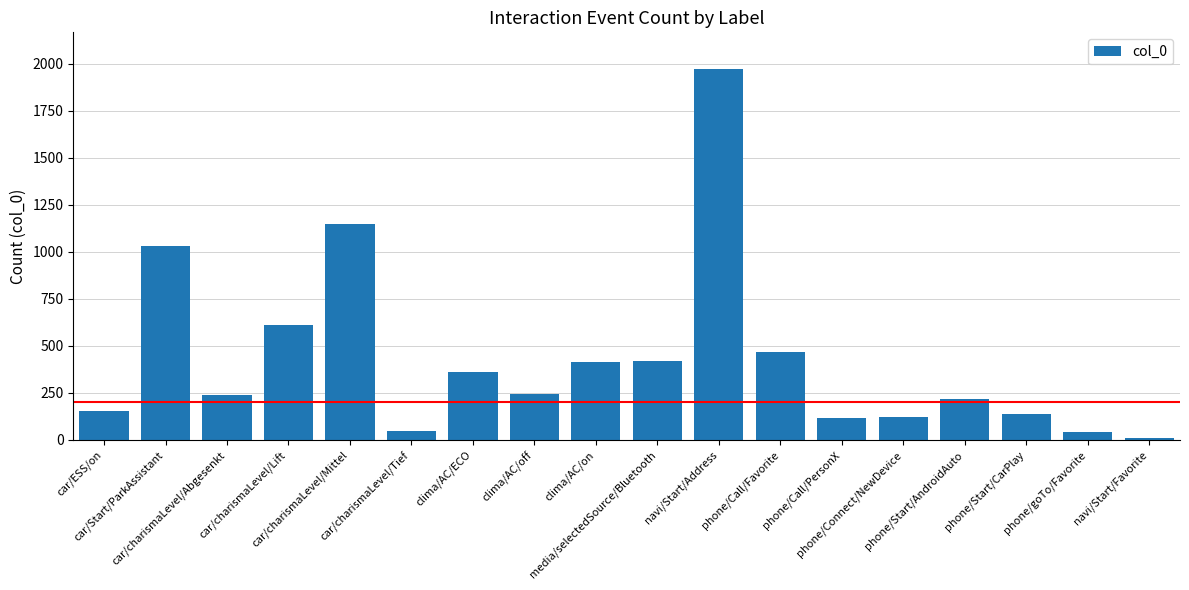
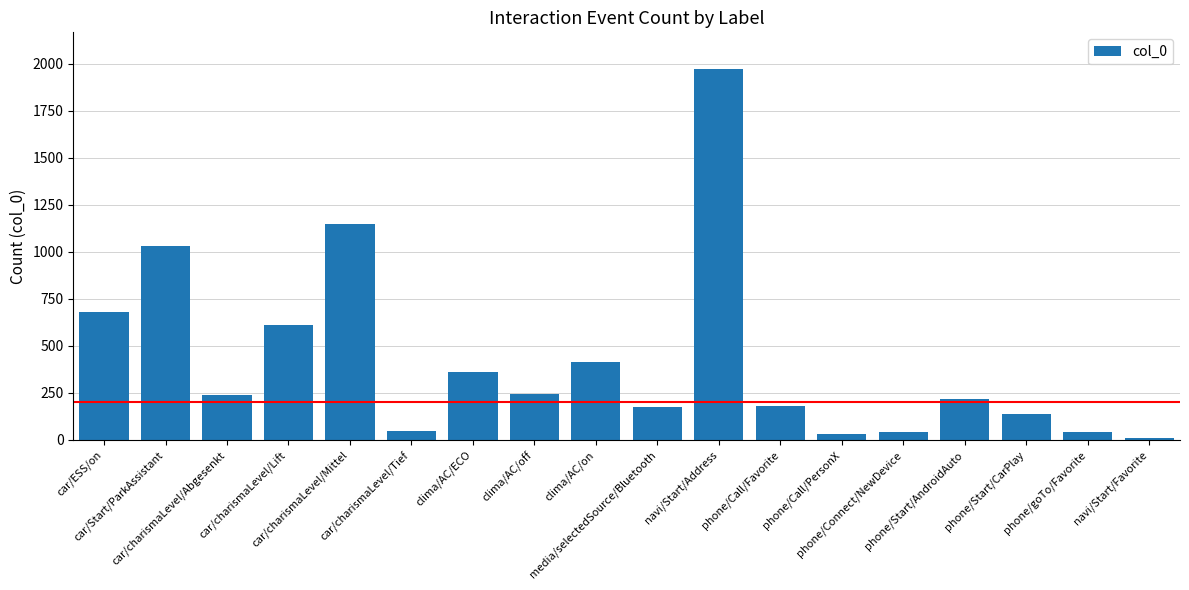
  {
-   "car/ESS/on": 160,
+   "car/ESS/on": 680,
    "car/Start/ParkAssistant": 1030,
    "car/charismaLevel/Abgesenkt": 240,
    "car/charismaLevel/Lift": 610,
    "car/charismaLevel/Mittel": 1150,
    "car/charismaLevel/Tief": 50,
    "clima/AC/ECO": 360,
    "clima/AC/off": 240,
    "clima/AC/on": 410,
-   "media/selectedSource/Bluetooth": 420,
+   "media/selectedSource/Bluetooth": 180,
    "navi/Start/Address": 1970,
-   "phone/Call/Favorite": 470,
-   "phone/Call/PersonX": 120,
-   "phone/Connect/NewDevice": 120,
+   "phone/Call/Favorite": 180,
+   "phone/Call/PersonX": 30,
+   "phone/Connect/NewDevice": 50,
    "phone/Start/AndroidAuto": 220,
    "phone/Start/CarPlay": 140,
    "phone/goTo/Favorite": 40
  }
